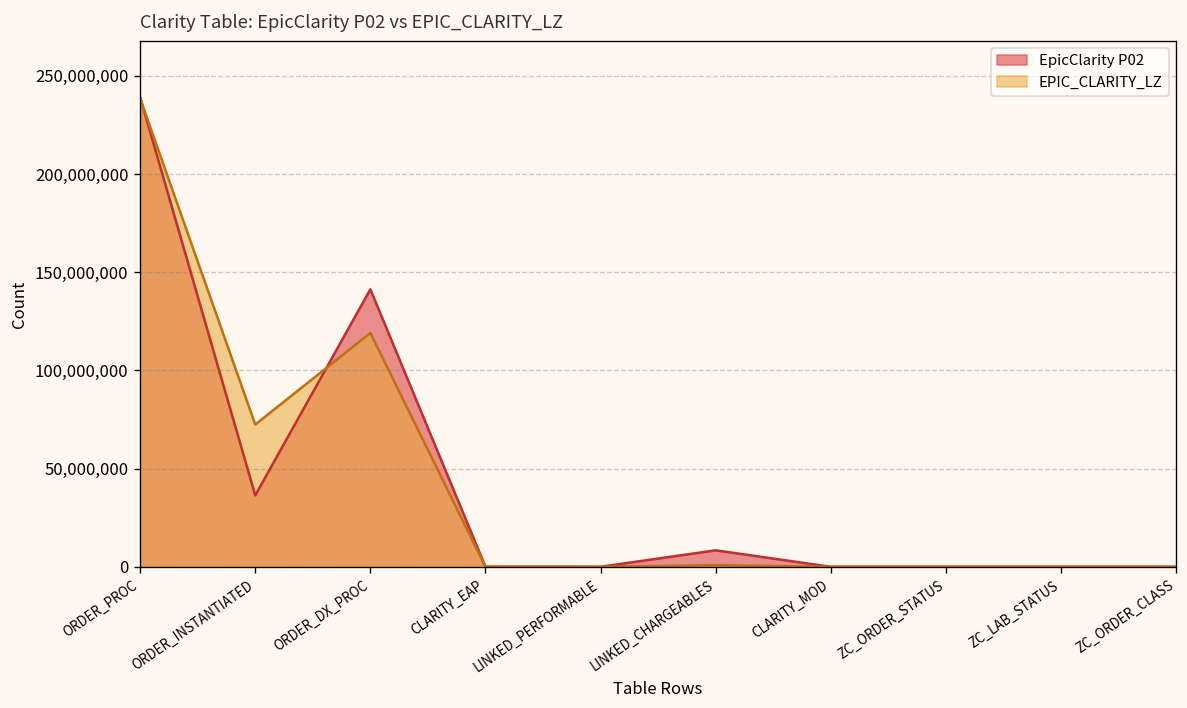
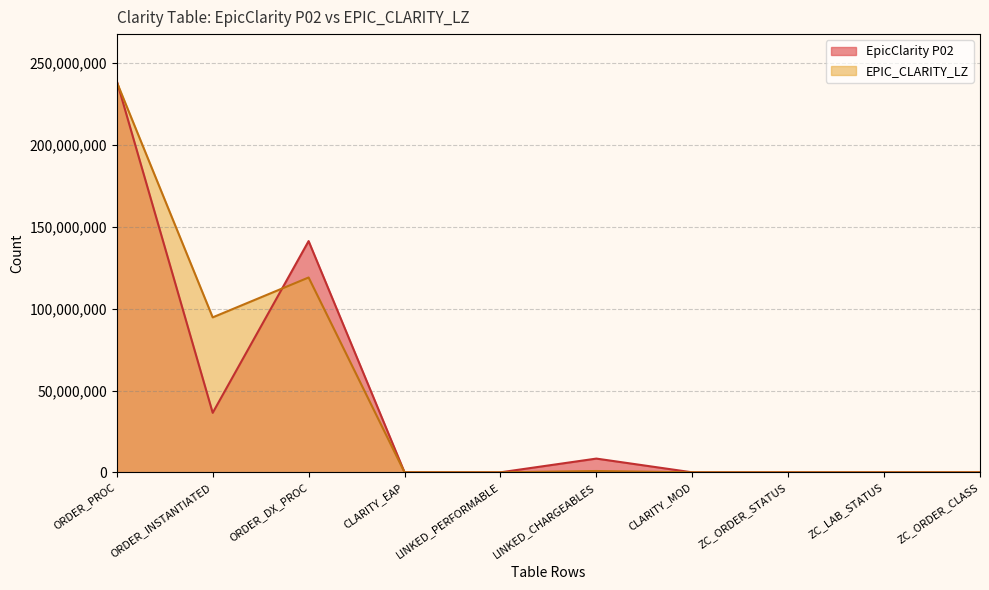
  {
    "EpicClarity P02": {
      "ORDER_INSTANTIATED": "36,000,000",
      "ORDER_DX_PROC": "141,000,000",
      "LINKED_CHARGEABLES": "8,000,000"
    },
    "EPIC_CLARITY_LZ": {
-     "ORDER_INSTANTIATED": "72,000,000",
+     "ORDER_INSTANTIATED": "95,000,000",
      "ORDER_DX_PROC": "119,000,000",
      "LINKED_CHARGEABLES": "1,000,000"
    }
  }
